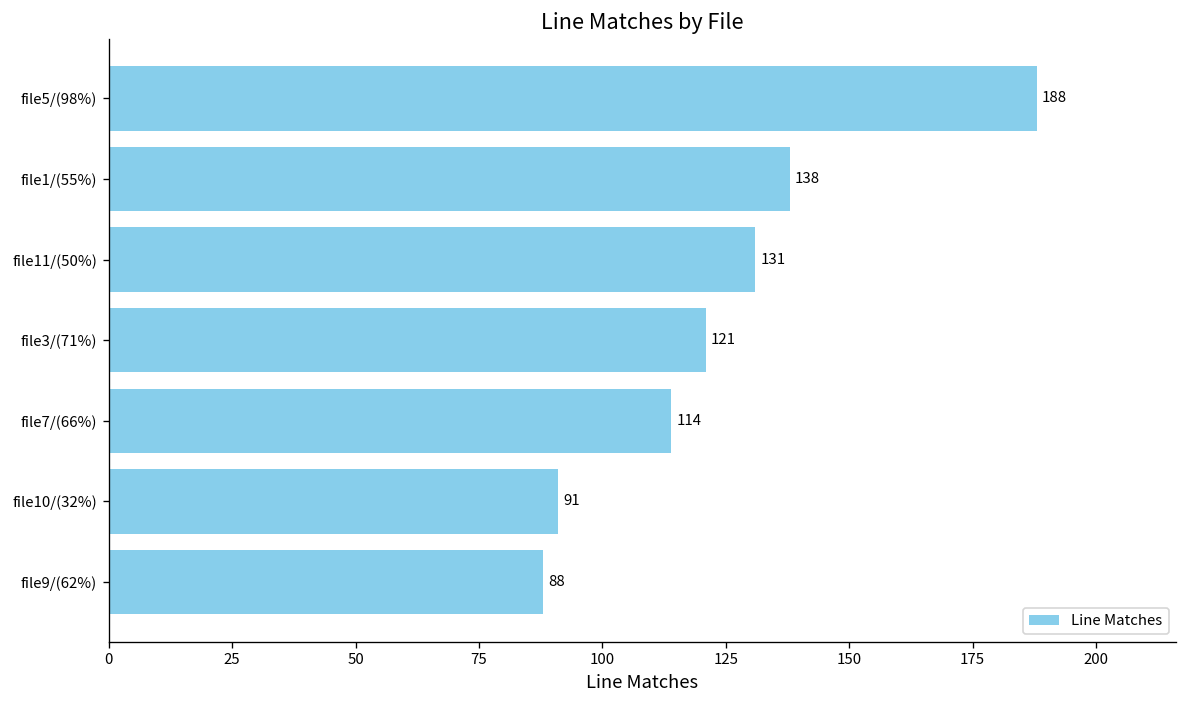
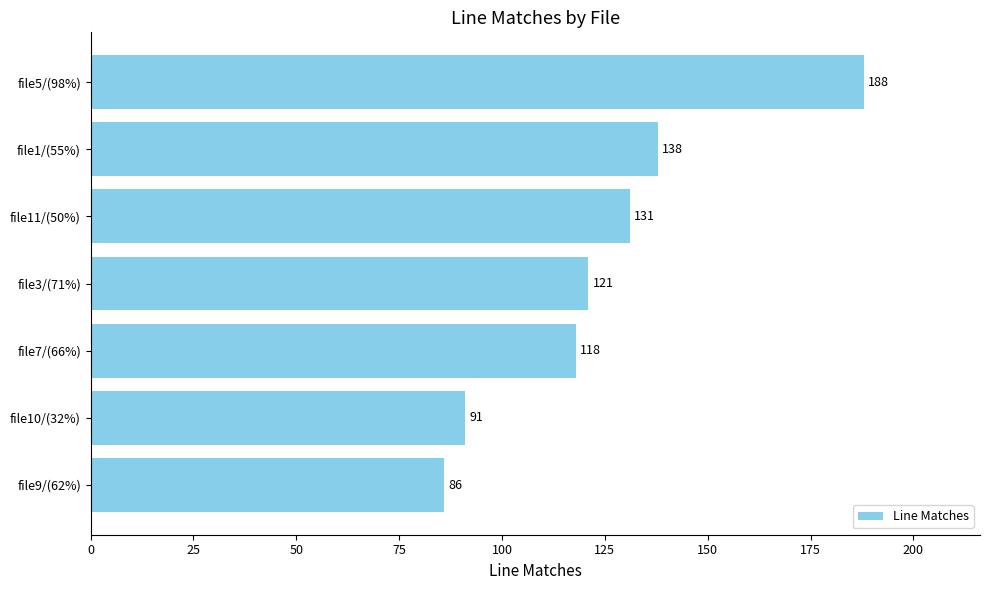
  {
    "file5/(98%)": 188,
    "file1/(55%)": 138,
    "file11/(50%)": 131,
    "file3/(71%)": 121,
-   "file7/(66%)": 114,
+   "file7/(66%)": 118,
    "file10/(32%)": 91,
-   "file9/(62%)": 88
+   "file9/(62%)": 86
  }
